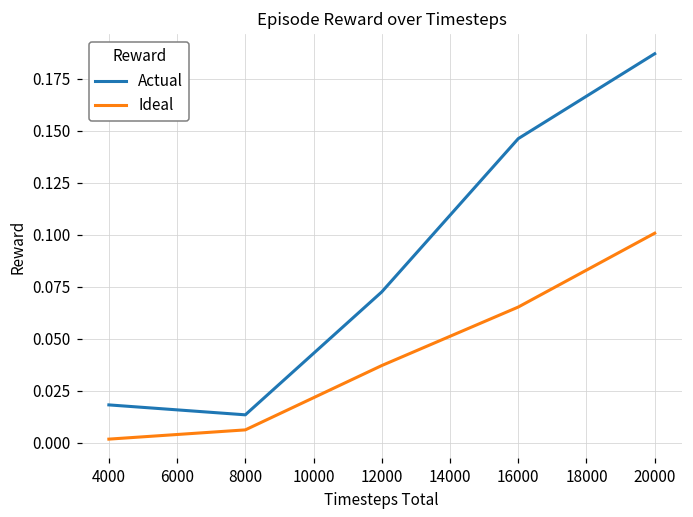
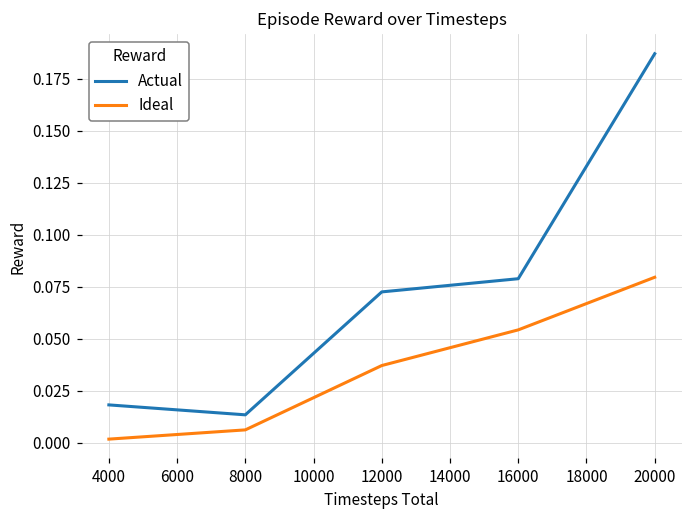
  {
    "Actual": {
      "4000": 0.018,
      "8000": 0.013,
      "12000": 0.073,
-     "16000": 0.146,
+     "16000": 0.079,
      "20000": 0.187
    },
    "Ideal": {
      "4000": 0.002,
      "8000": 0.006,
      "12000": 0.037,
-     "16000": 0.065,
-     "20000": 0.101
+     "16000": 0.054,
+     "20000": 0.080
    }
  }
